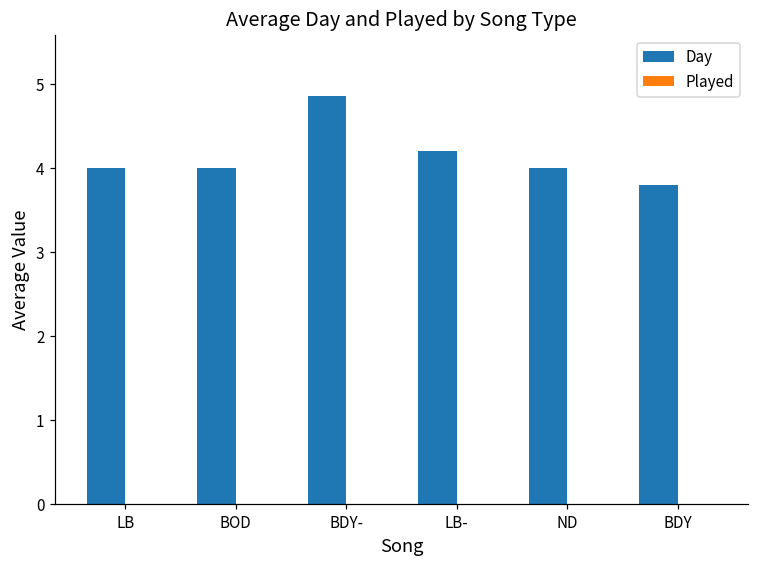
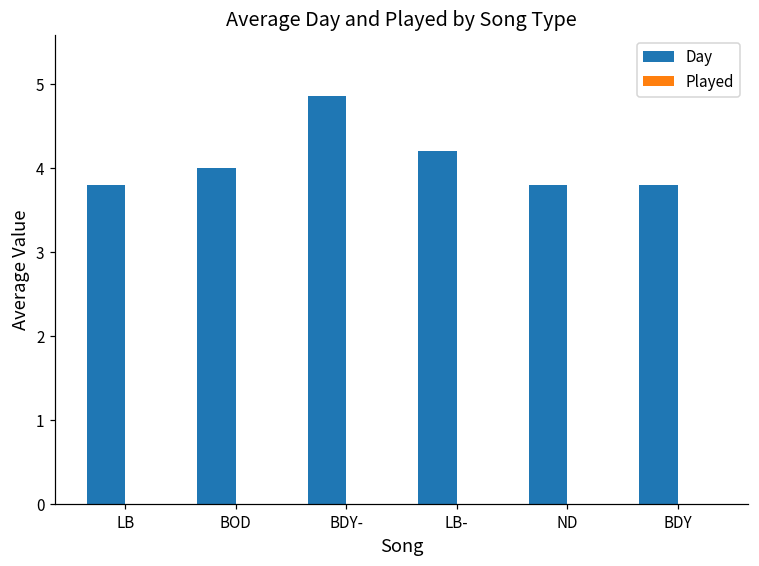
  {
    "Day": {
-     "LB": 4.0,
+     "LB": 3.8,
      "BOD": 4.0,
      "BDY-": 4.9,
      "LB-": 4.2,
-     "ND": 4.0,
+     "ND": 3.8,
      "BDY": 3.8
    },
    "Played": {
      "LB": 0.0,
      "BOD": 0.0,
      "BDY-": 0.0,
      "LB-": 0.0,
      "ND": 0.0,
      "BDY": 0.0
    }
  }
